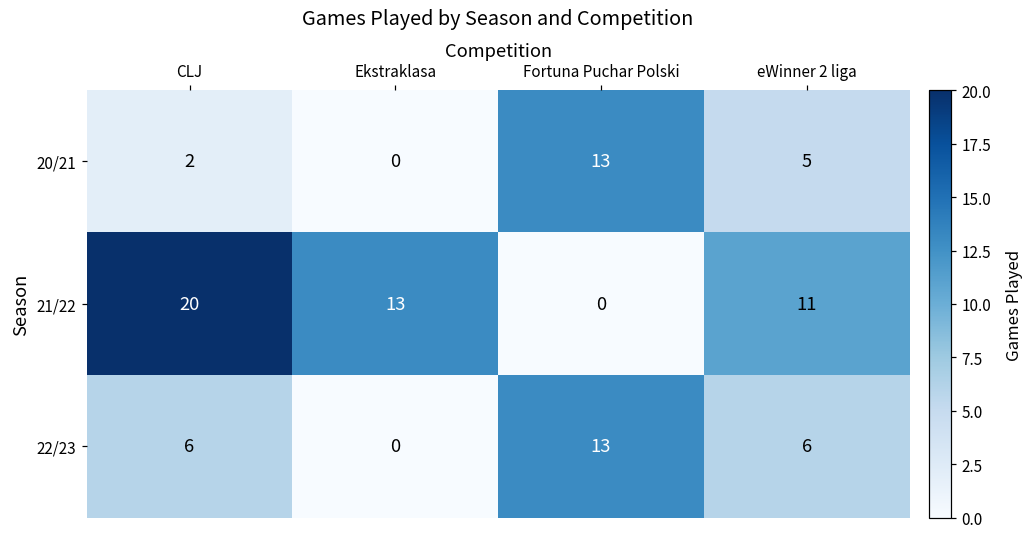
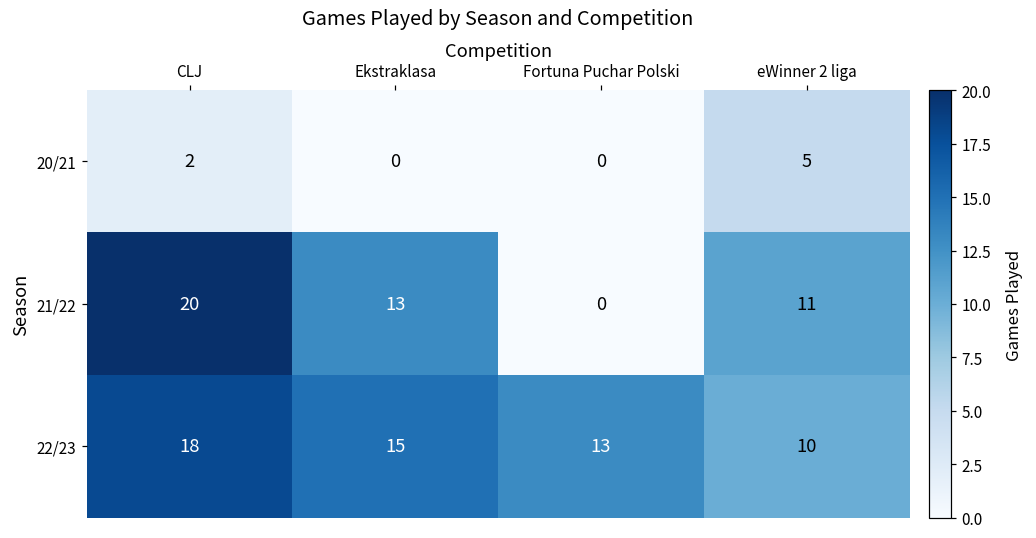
  {
    "20/21": {
      "CLJ": 2,
      "Ekstraklasa": 0,
-     "Fortuna Puchar Polski": 13,
+     "Fortuna Puchar Polski": 0,
      "eWinner 2 liga": 5
    },
    "21/22": {
      "CLJ": 20,
      "Ekstraklasa": 13,
      "Fortuna Puchar Polski": 0,
      "eWinner 2 liga": 11
    },
    "22/23": {
-     "CLJ": 6,
-     "Ekstraklasa": 0,
+     "CLJ": 18,
+     "Ekstraklasa": 15,
      "Fortuna Puchar Polski": 13,
-     "eWinner 2 liga": 6
+     "eWinner 2 liga": 10
    }
  }
